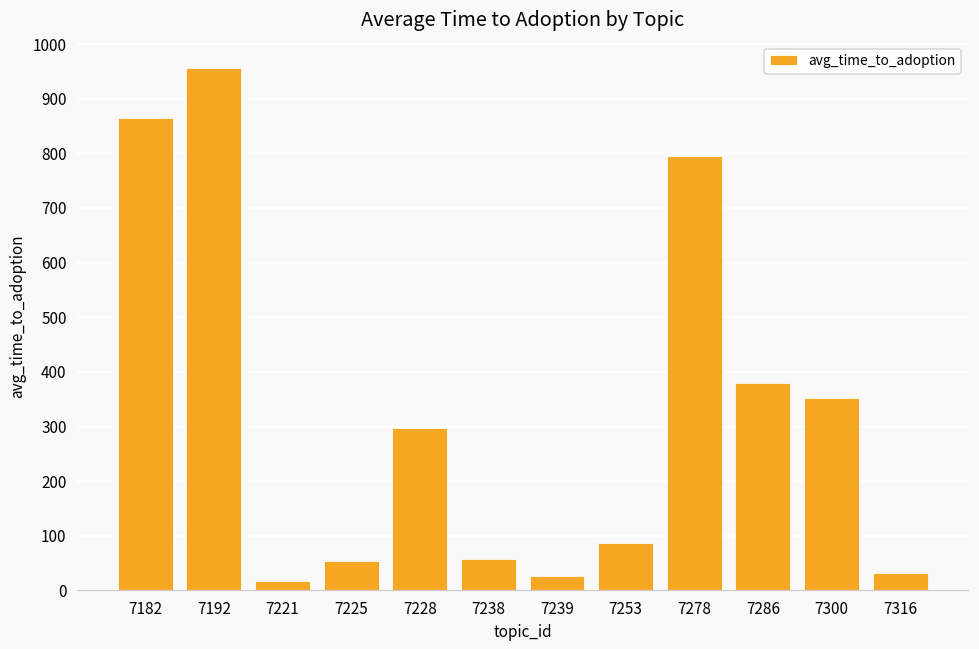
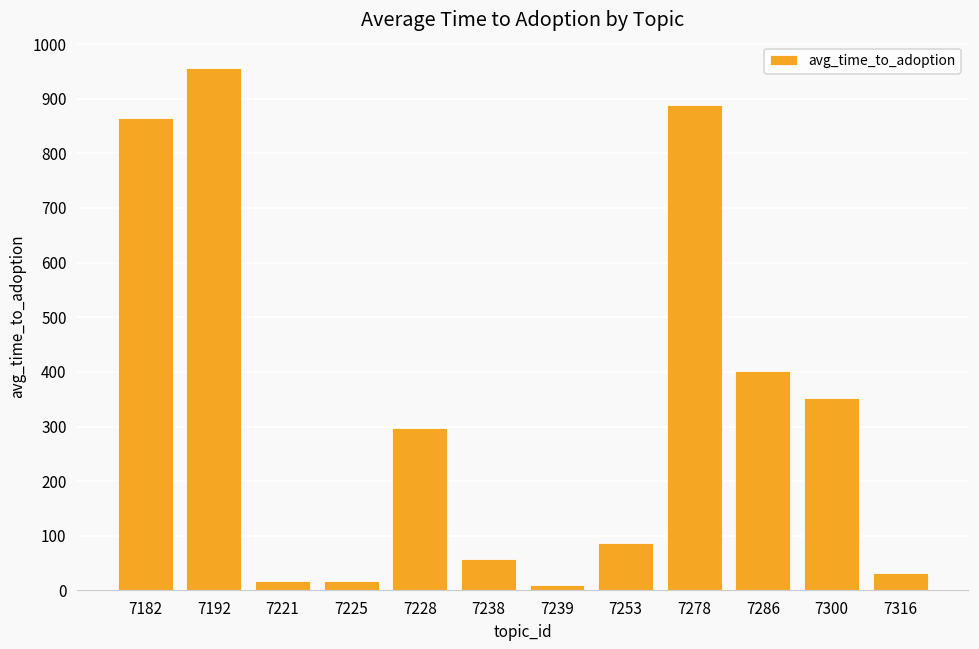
  {
    "7182": 860,
    "7192": 960,
    "7221": 20,
-   "7225": 50,
+   "7225": 20,
    "7228": 300,
    "7238": 60,
-   "7239": 30,
+   "7239": 10,
    "7253": 90,
-   "7278": 800,
-   "7286": 380,
+   "7278": 890,
+   "7286": 400,
    "7300": 350,
    "7316": 30
  }
